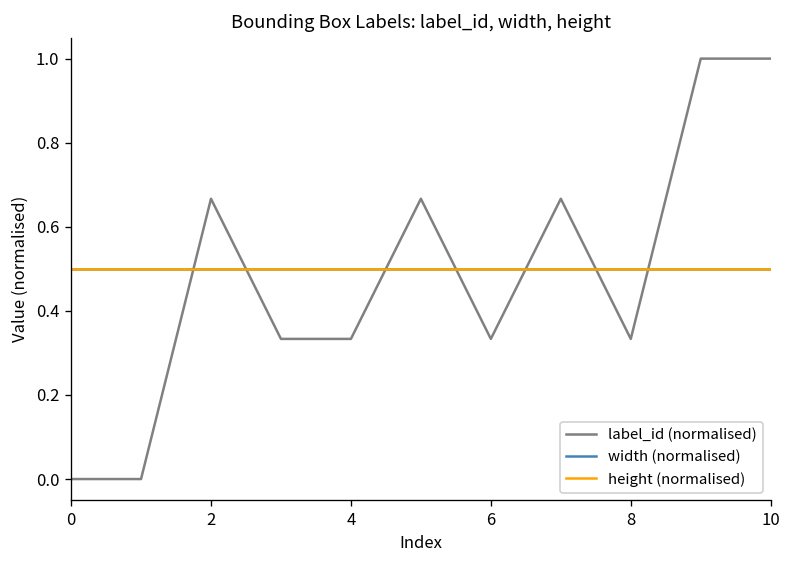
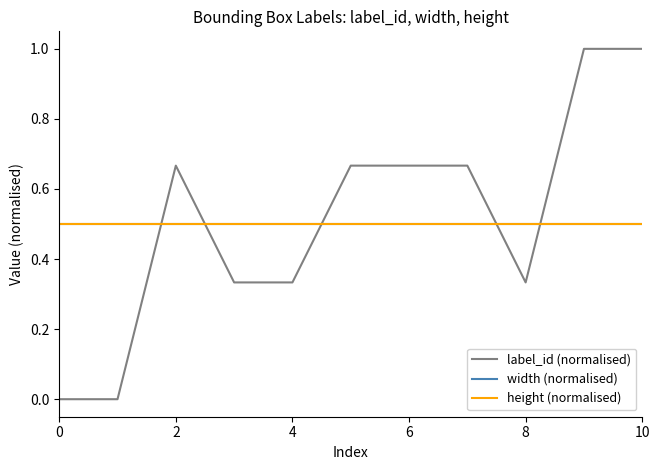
  {
    "label_id (normalised)": {
      "0": 0.00,
      "2": 0.67,
      "4": 0.33,
-     "6": 0.33,
+     "6": 0.67,
      "8": 0.33,
      "10": 1.00
    },
    "height (normalised)": {
      "0": 0.50,
      "2": 0.50,
      "4": 0.50,
      "6": 0.50,
      "8": 0.50,
      "10": 0.50
    }
  }
